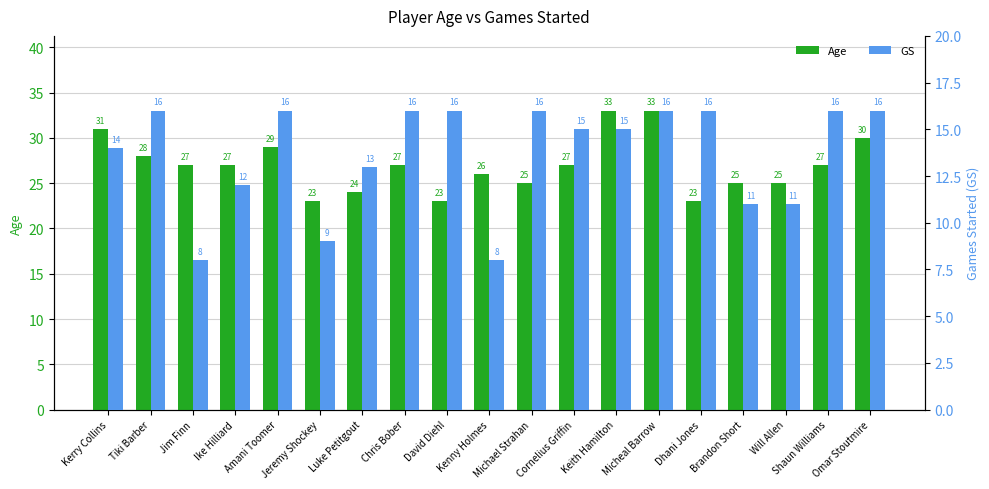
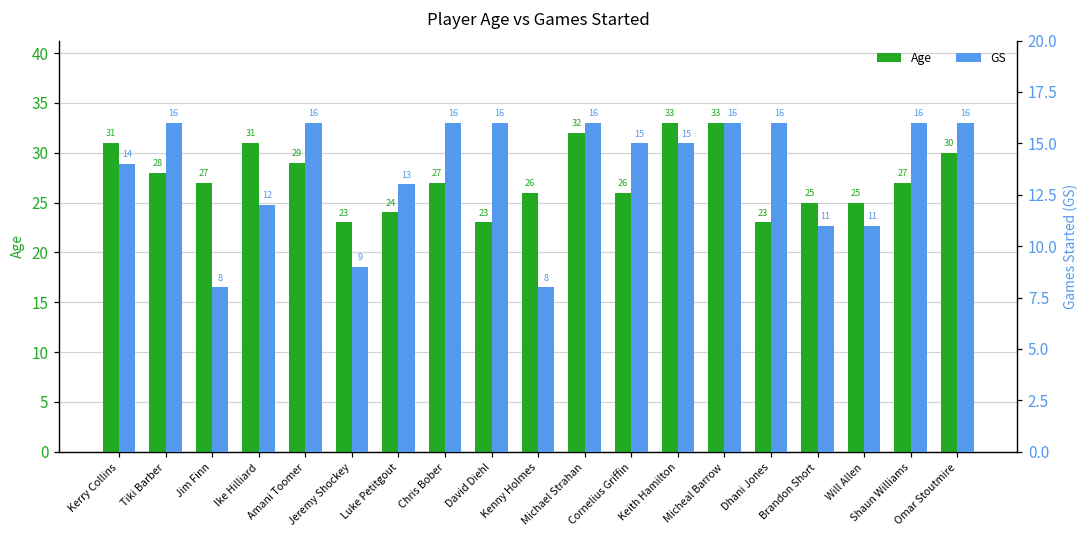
  {
    "Age": {
      "Kerry Collins": 31,
      "Tiki Barber": 28,
      "Jim Finn": 27,
-     "Ike Hilliard": 27,
+     "Ike Hilliard": 31,
      "Amani Toomer": 29,
      "Jeremy Shockey": 23,
      "Luke Petitgout": 24,
      "Chris Bober": 27,
      "David Diehl": 23,
      "Kenny Holmes": 26,
-     "Michael Strahan": 25,
-     "Cornelius Griffin": 27,
+     "Michael Strahan": 32,
+     "Cornelius Griffin": 26,
      "Keith Hamilton": 33,
      "Micheal Barrow": 33,
      "Dhani Jones": 23,
      "Brandon Short": 25,
      "Will Allen": 25,
      "Shaun Williams": 27,
      "Omar Stoutmire": 30
    },
    "GS": {
      "Kerry Collins": 14,
      "Tiki Barber": 16,
      "Jim Finn": 8,
      "Ike Hilliard": 12,
      "Amani Toomer": 16,
      "Jeremy Shockey": 9,
      "Luke Petitgout": 13,
      "Chris Bober": 16,
      "David Diehl": 16,
      "Kenny Holmes": 8,
      "Michael Strahan": 16,
      "Cornelius Griffin": 15,
      "Keith Hamilton": 15,
      "Micheal Barrow": 16,
      "Dhani Jones": 16,
      "Brandon Short": 11,
      "Will Allen": 11,
      "Shaun Williams": 16,
      "Omar Stoutmire": 16
    }
  }
